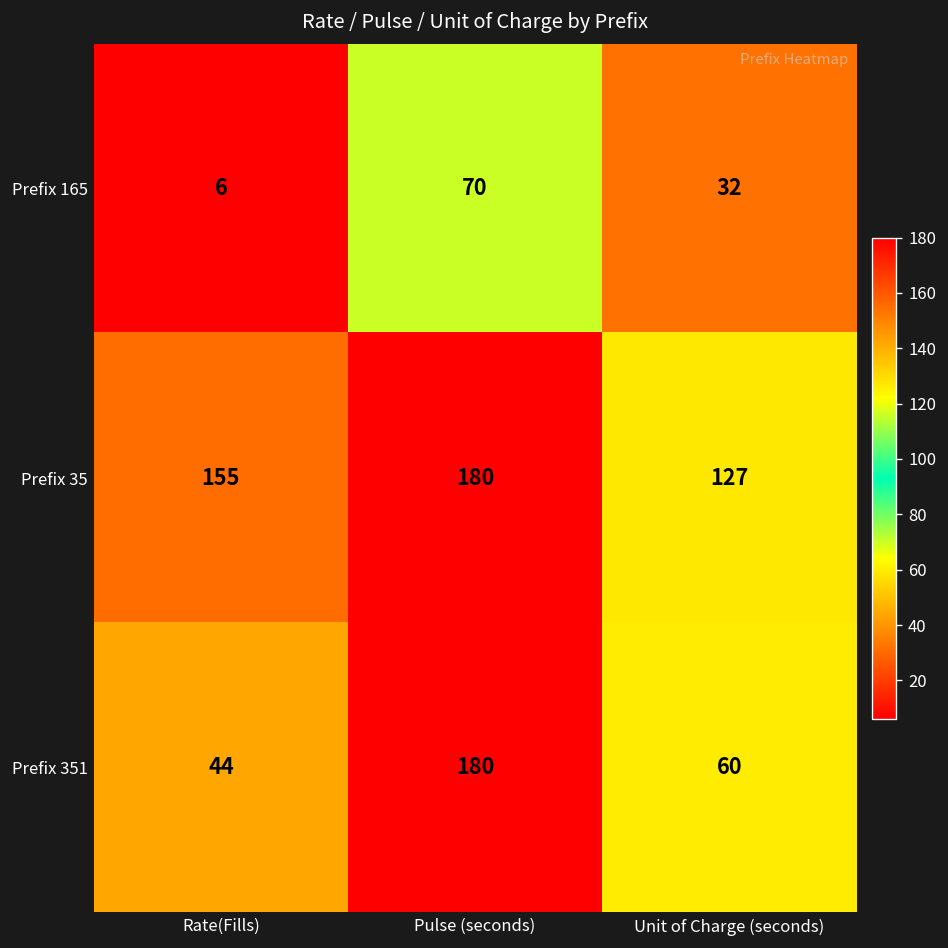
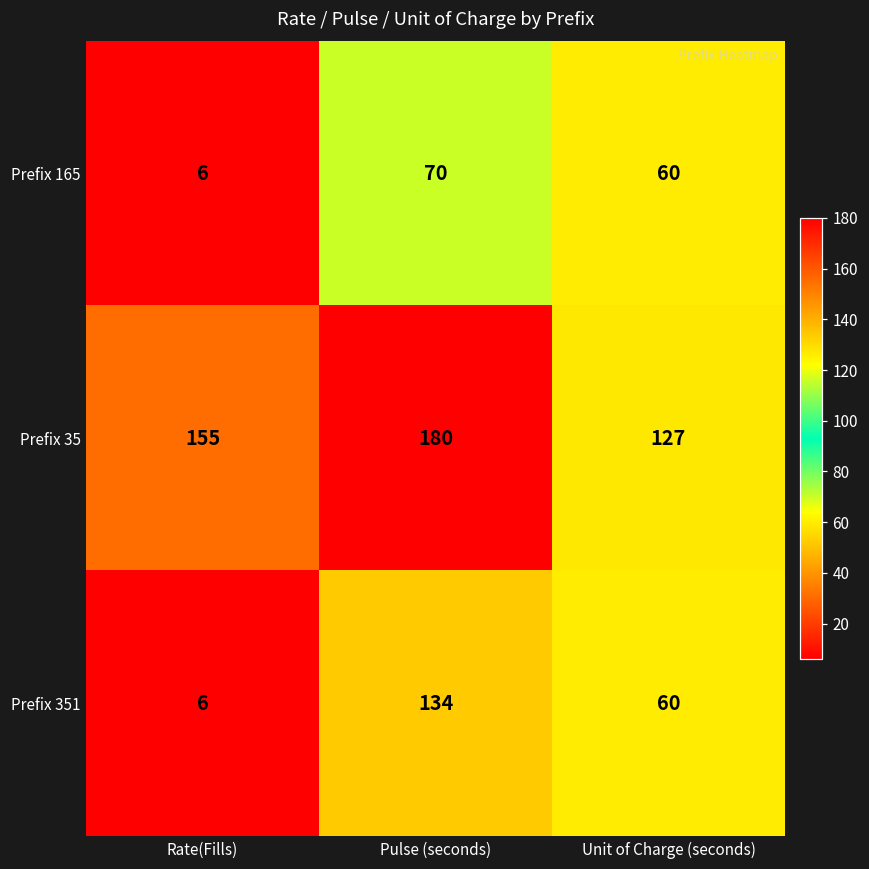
  {
    "Prefix 165": {
      "Rate(Fills)": 6,
      "Pulse (seconds)": 70,
-     "Unit of Charge (seconds)": 32
+     "Unit of Charge (seconds)": 60
    },
    "Prefix 35": {
      "Rate(Fills)": 155,
      "Pulse (seconds)": 180,
      "Unit of Charge (seconds)": 127
    },
    "Prefix 351": {
-     "Rate(Fills)": 44,
-     "Pulse (seconds)": 180,
+     "Rate(Fills)": 6,
+     "Pulse (seconds)": 134,
      "Unit of Charge (seconds)": 60
    }
  }
